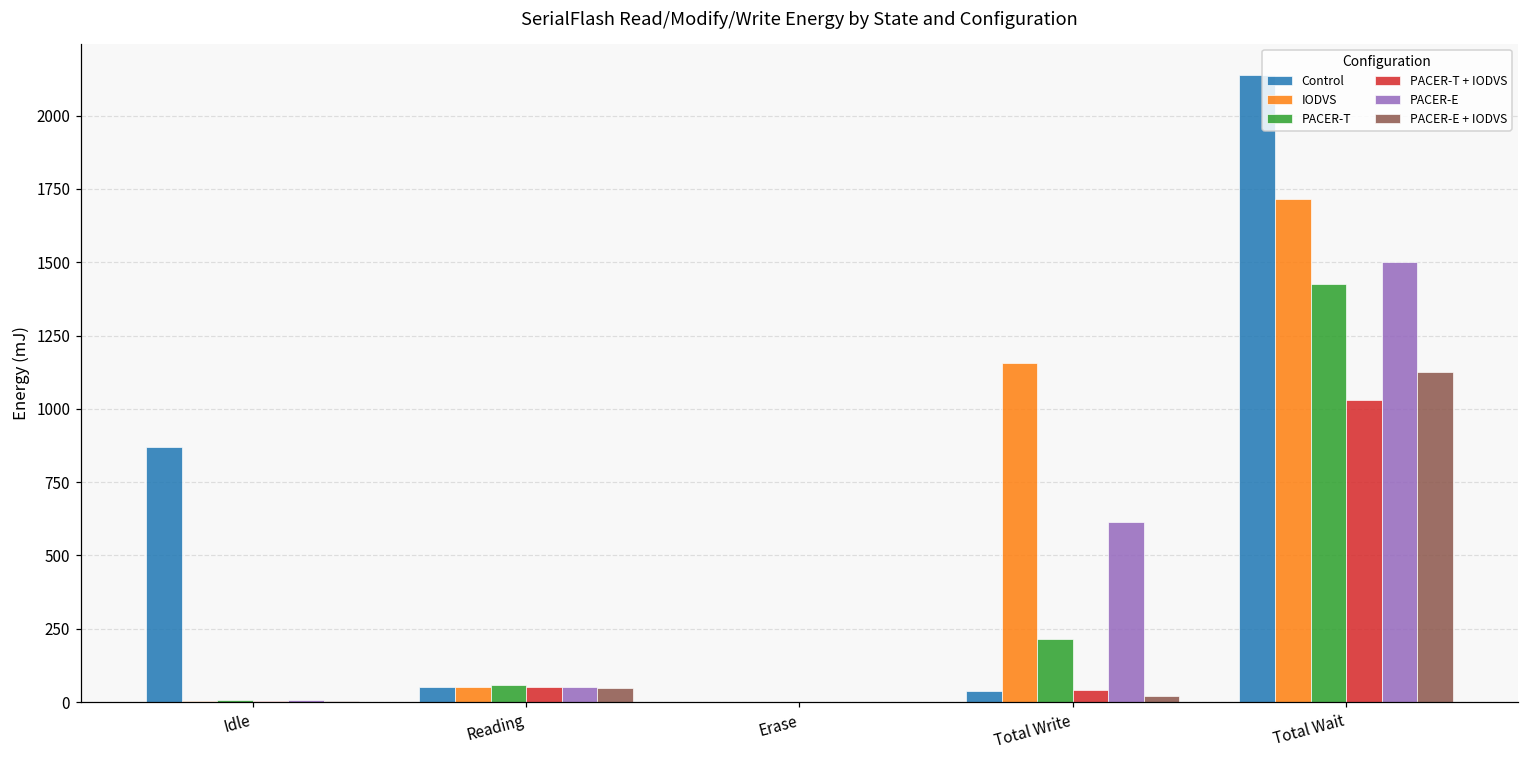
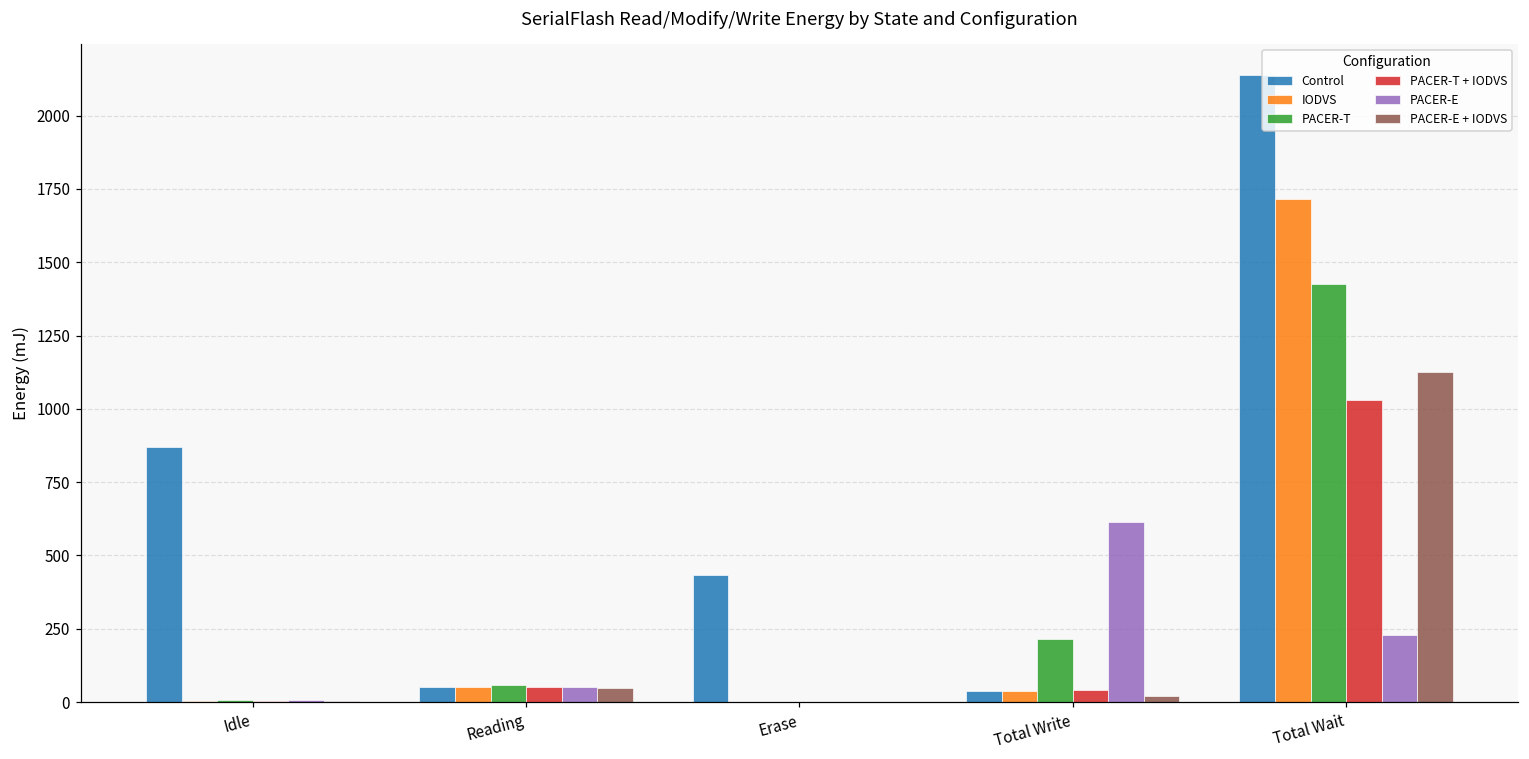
  {
    "Control": {
      "Idle": 870,
      "Reading": 50,
-     "Erase": 0,
+     "Erase": 430,
      "Total Write": 40,
      "Total Wait": 2140
    },
    "IODVS": {
      "Reading": 50,
-     "Total Write": 1160,
+     "Total Write": 40,
      "Total Wait": 1710
    },
    "PACER-T": {
      "Reading": 60,
      "Total Write": 210,
      "Total Wait": 1430
    },
    "PACER-T + IODVS": {
      "Reading": 50,
      "Total Write": 40,
      "Total Wait": 1030
    },
    "PACER-E": {
      "Reading": 50,
      "Total Write": 620,
-     "Total Wait": 1500
+     "Total Wait": 230
    },
    "PACER-E + IODVS": {
      "Reading": 50,
      "Total Write": 20,
      "Total Wait": 1130
    }
  }
